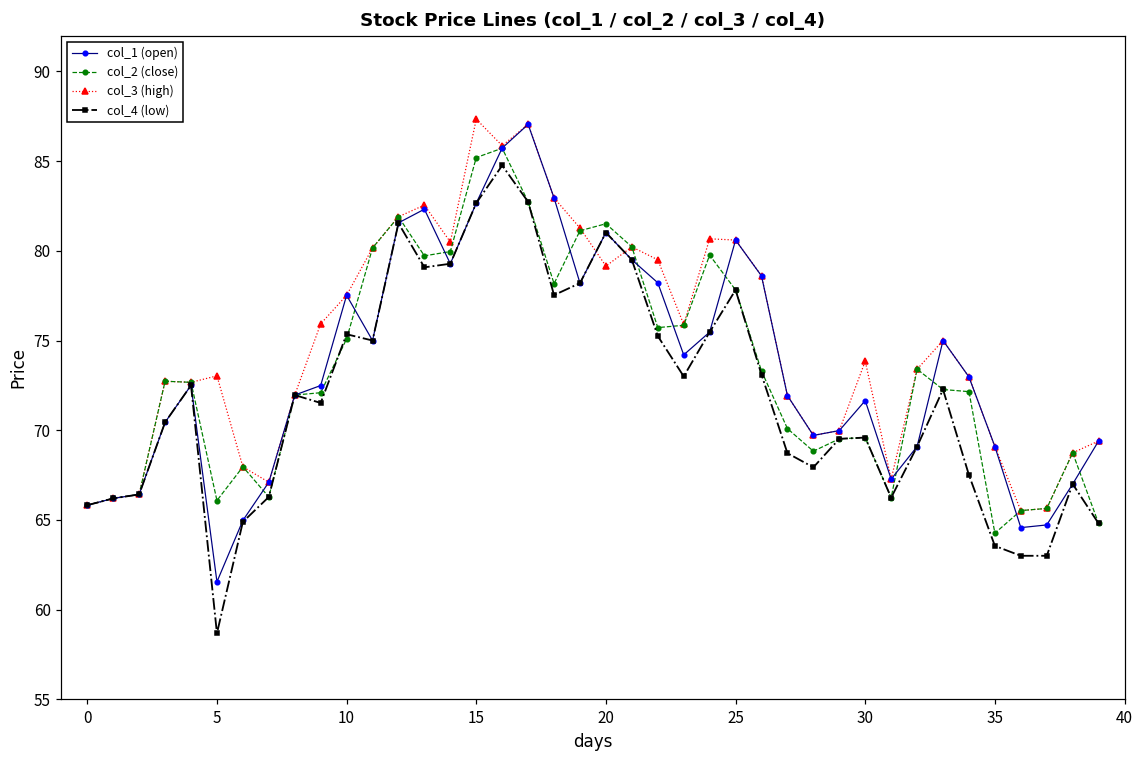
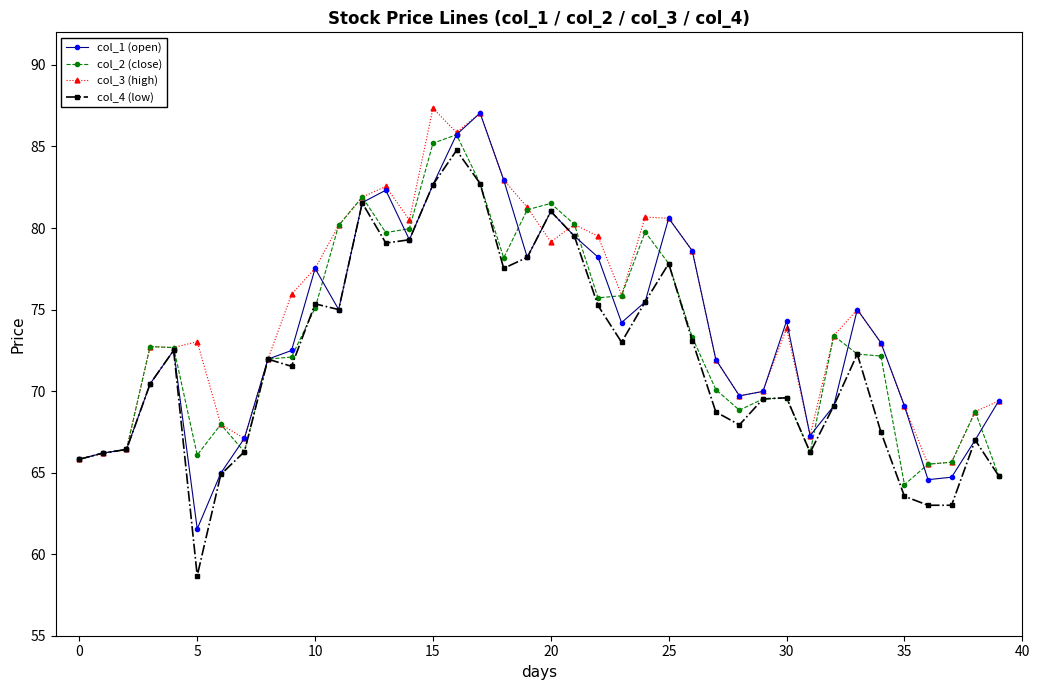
  {
    "col_1 (open)": {
      "5": 61.6,
-     "30": 71.7
+     "30": 74.3
    },
    "col_2 (close)": {
      "5": 66.1,
      "10": 75.1,
      "15": 85.2,
      "20": 81.5,
      "35": 64.3
    },
    "col_3 (high)": {
      "5": 73.0,
      "15": 87.3,
      "20": 79.2,
      "30": 73.9
    },
    "col_4 (low)": {
      "5": 58.7,
      "10": 75.4,
      "35": 63.6
    }
  }
